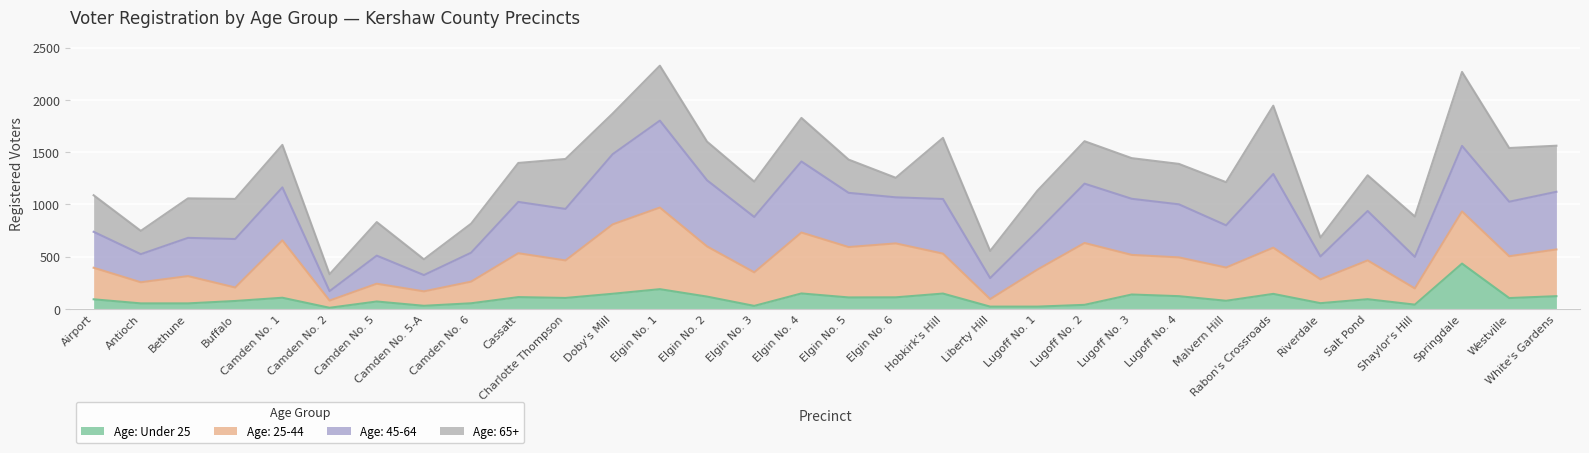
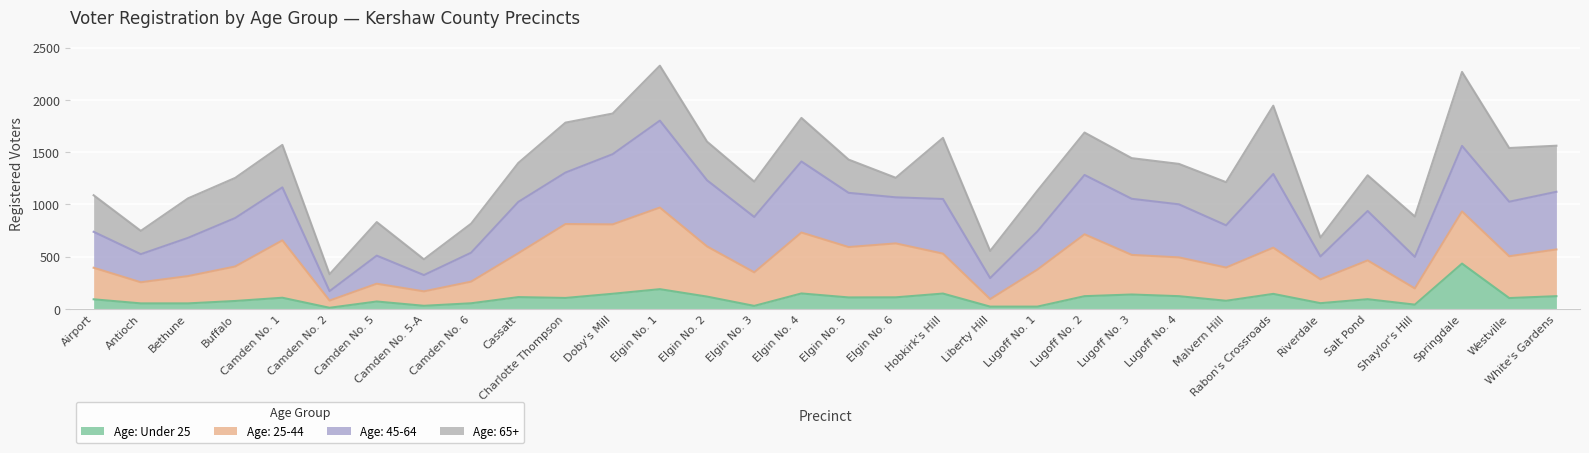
  {
    "Age: Under 25": {
      "Airport": 90,
      "Antioch": 50,
      "Bethune": 50,
      "Buffalo": 80,
      "Camden No. 1": 110,
      "Camden No. 2": 10,
      "Camden No. 5": 70,
      "Camden No. 5-A": 30,
      "Camden No. 6": 50,
      "Cassatt": 110,
      "Charlotte Thompson": 100,
      "Doby's Mill": 140,
      "Elgin No. 1": 190,
      "Elgin No. 2": 120,
      "Elgin No. 3": 30,
      "Elgin No. 4": 150,
      "Elgin No. 5": 110,
      "Elgin No. 6": 110,
      "Hobkirk's Hill": 150,
      "Liberty Hill": 20,
      "Lugoff No. 1": 20,
-     "Lugoff No. 2": 40,
+     "Lugoff No. 2": 120,
      "Lugoff No. 3": 140,
      "Lugoff No. 4": 120,
      "Malvern Hill": 80,
      "Rabon's Crossroads": 140,
      "Riverdale": 50,
      "Salt Pond": 90,
      "Shaylor's Hill": 40,
      "Springdale": 430,
      "Westville": 100,
      "White's Gardens": 120
    },
    "Age: 25-44": {
      "Airport": 300,
      "Antioch": 200,
      "Bethune": 260,
-     "Buffalo": 130,
+     "Buffalo": 330,
      "Camden No. 1": 550,
      "Camden No. 2": 70,
      "Camden No. 5": 170,
      "Camden No. 5-A": 140,
      "Camden No. 6": 210,
      "Cassatt": 420,
-     "Charlotte Thompson": 360,
+     "Charlotte Thompson": 710,
      "Doby's Mill": 660,
      "Elgin No. 1": 780,
      "Elgin No. 2": 480,
      "Elgin No. 3": 320,
      "Elgin No. 4": 580,
      "Elgin No. 5": 480,
      "Elgin No. 6": 520,
      "Hobkirk's Hill": 380,
      "Liberty Hill": 70,
      "Lugoff No. 1": 350,
      "Lugoff No. 2": 590,
      "Lugoff No. 3": 380,
      "Lugoff No. 4": 370,
      "Malvern Hill": 320,
      "Rabon's Crossroads": 440,
      "Riverdale": 230,
      "Salt Pond": 370,
      "Shaylor's Hill": 160,
      "Springdale": 500,
      "Westville": 400,
      "White's Gardens": 450
    }
  }
